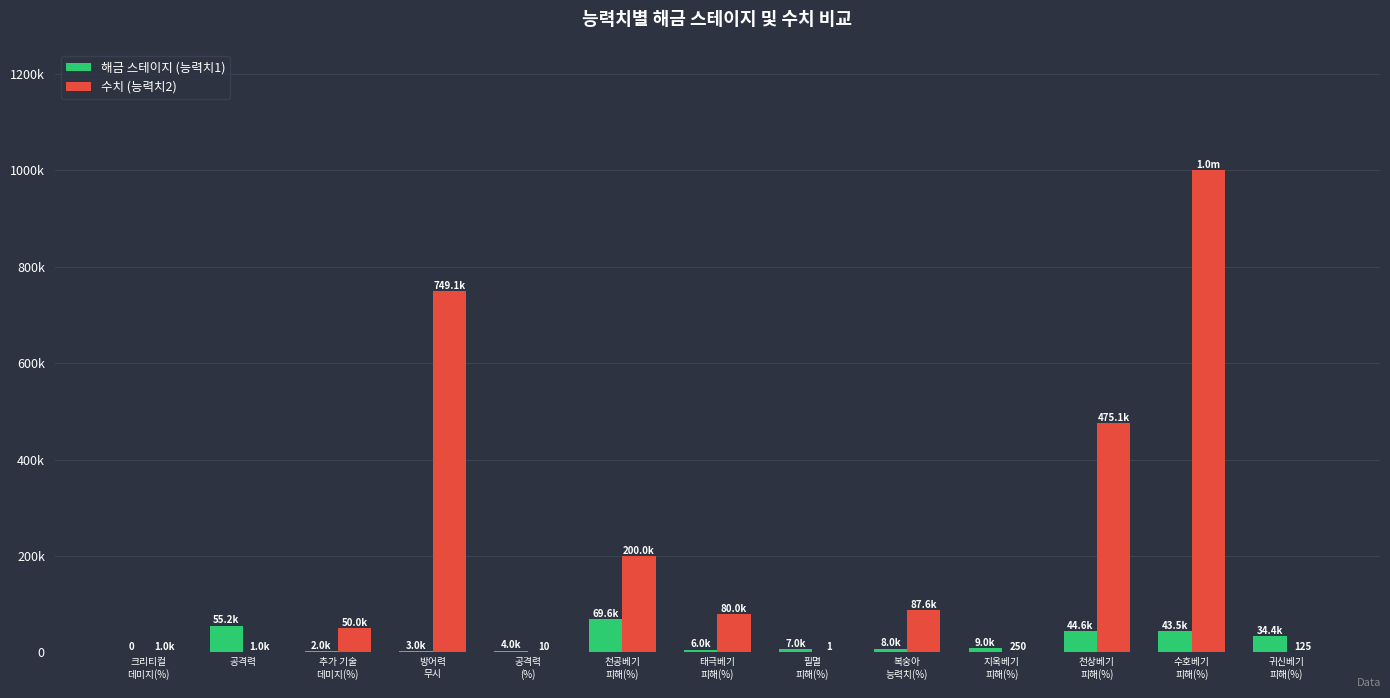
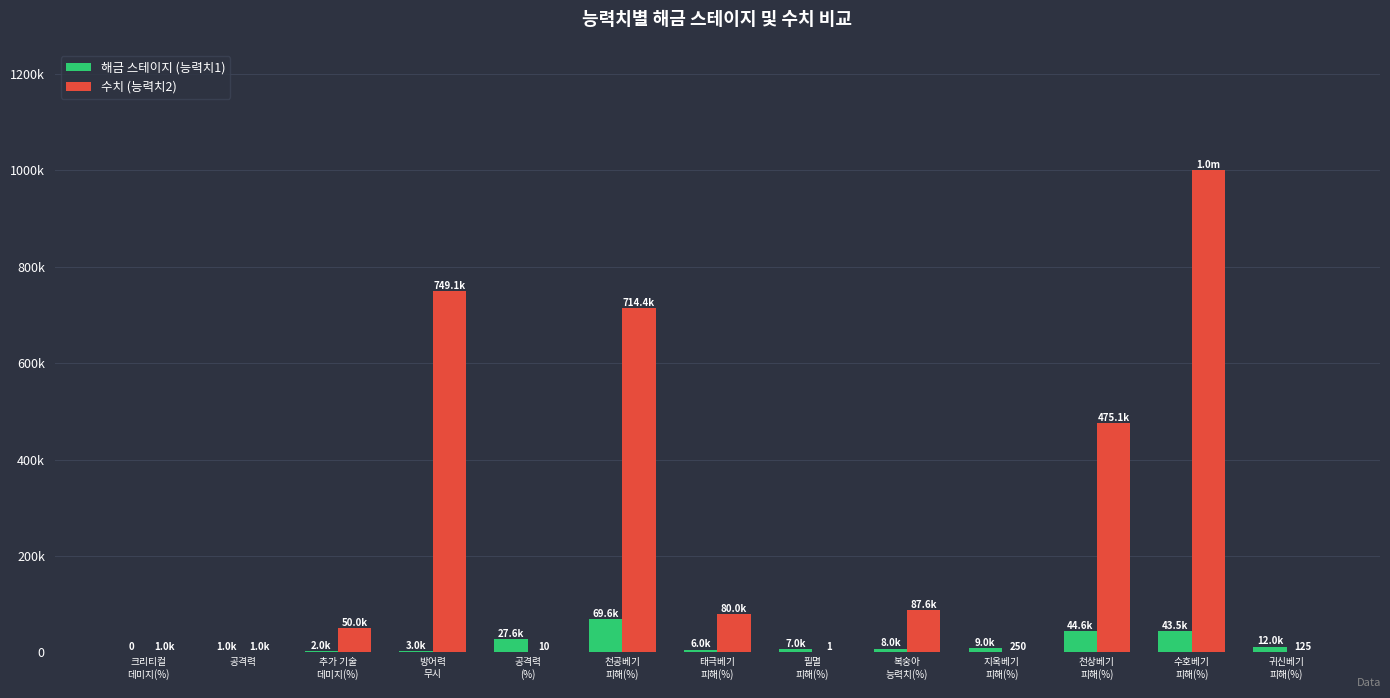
  {
    "해금 스테이지 (능력치1)": {
      "크리티컬 데미지(%)": "0",
-     "공격력": "55.2k",
+     "공격력": "1.0k",
      "추가 기술 데미지(%)": "2.0k",
      "방어력 무시": "3.0k",
-     "공격력 (%)": "4.0k",
+     "공격력 (%)": "27.6k",
      "천공베기 피해(%)": "69.6k",
      "태극베기 피해(%)": "6.0k",
      "필멸 피해(%)": "7.0k",
      "복숭아 능력치(%)": "8.0k",
      "지옥베기 피해(%)": "9.0k",
      "천상베기 피해(%)": "44.6k",
      "수호베기 피해(%)": "43.5k",
-     "귀신베기 피해(%)": "34.4k"
+     "귀신베기 피해(%)": "12.0k"
    },
    "수치 (능력치2)": {
      "크리티컬 데미지(%)": "1.0k",
      "공격력": "1.0k",
      "추가 기술 데미지(%)": "50.0k",
      "방어력 무시": "749.1k",
      "공격력 (%)": "10",
-     "천공베기 피해(%)": "200.0k",
+     "천공베기 피해(%)": "714.4k",
      "태극베기 피해(%)": "80.0k",
      "필멸 피해(%)": "1",
      "복숭아 능력치(%)": "87.6k",
      "지옥베기 피해(%)": "250",
      "천상베기 피해(%)": "475.1k",
      "귀신베기 피해(%)": "125"
    }
  }
